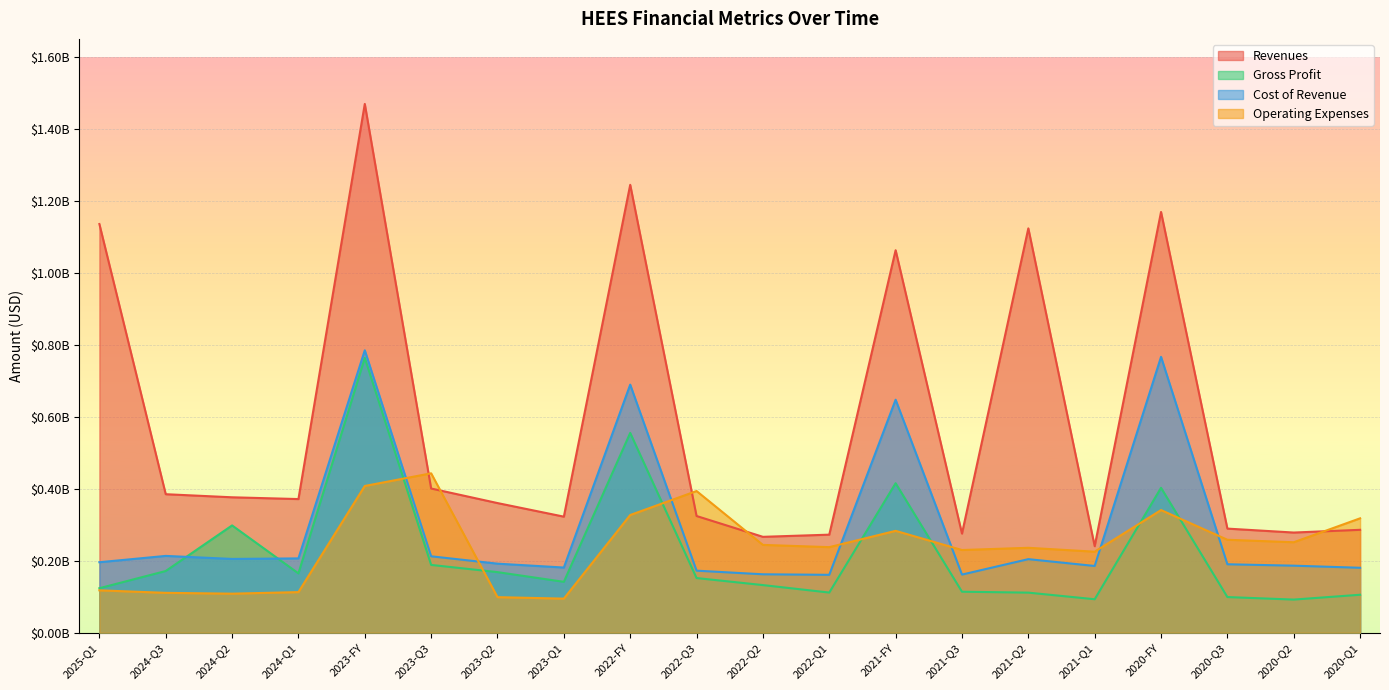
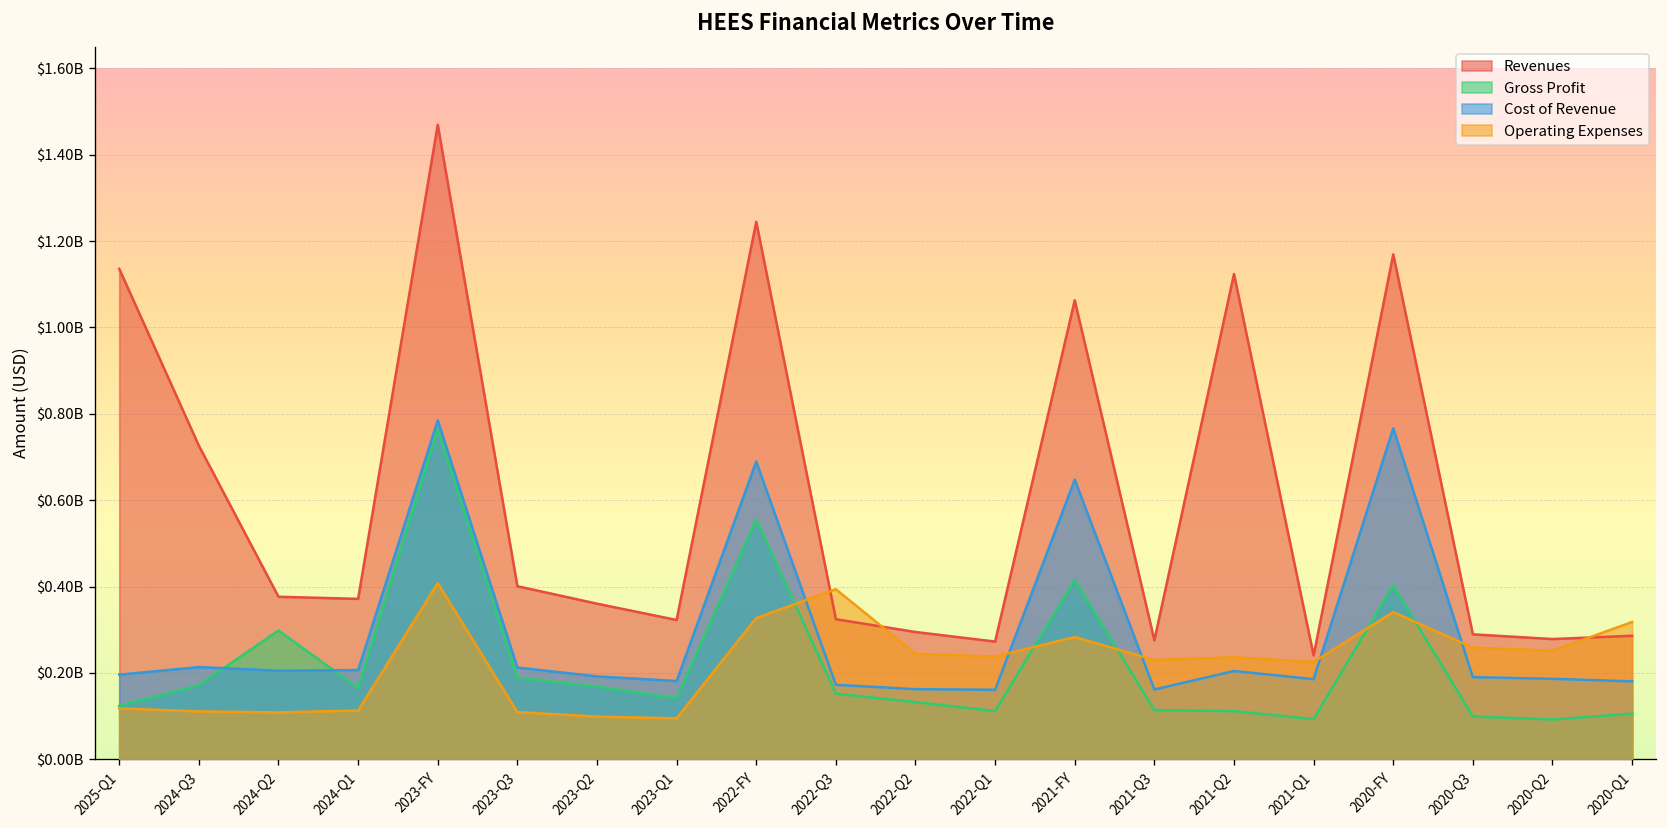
  {
    "Revenues": {
      "2025-Q1": "$1140000000",
-     "2024-Q3": "$380000000",
+     "2024-Q3": "$730000000",
      "2024-Q2": "$380000000",
      "2024-Q1": "$370000000",
      "2023-FY": "$1470000000",
      "2023-Q3": "$400000000",
      "2023-Q2": "$360000000",
      "2023-Q1": "$320000000",
      "2022-FY": "$1240000000",
      "2022-Q3": "$320000000",
-     "2022-Q2": "$270000000",
+     "2022-Q2": "$290000000",
      "2022-Q1": "$270000000",
      "2021-FY": "$1060000000",
      "2021-Q3": "$280000000",
      "2021-Q2": "$1120000000",
      "2021-Q1": "$240000000",
      "2020-FY": "$1170000000",
      "2020-Q3": "$290000000",
      "2020-Q2": "$280000000",
      "2020-Q1": "$290000000"
    },
    "Gross Profit": {
      "2024-Q3": "$170000000",
      "2024-Q2": "$300000000",
      "2024-Q1": "$160000000",
      "2023-FY": "$760000000",
      "2023-Q3": "$190000000",
      "2023-Q2": "$170000000",
      "2023-Q1": "$140000000",
      "2022-FY": "$560000000",
      "2022-Q3": "$150000000",
      "2022-Q2": "$130000000",
      "2022-Q1": "$110000000",
      "2021-FY": "$420000000",
      "2021-Q3": "$110000000",
      "2021-Q2": "$110000000",
      "2021-Q1": "$90000000",
      "2020-FY": "$400000000",
      "2020-Q3": "$100000000",
      "2020-Q2": "$90000000",
      "2020-Q1": "$110000000"
    },
    "Cost of Revenue": {
      "2025-Q1": "$200000000",
      "2024-Q3": "$210000000",
      "2024-Q2": "$210000000",
      "2024-Q1": "$210000000",
      "2023-FY": "$780000000",
      "2023-Q3": "$210000000",
      "2023-Q2": "$190000000",
      "2023-Q1": "$180000000",
      "2022-FY": "$690000000",
      "2022-Q3": "$170000000",
      "2022-Q2": "$160000000",
      "2022-Q1": "$160000000",
      "2021-FY": "$650000000",
      "2021-Q3": "$160000000",
      "2021-Q2": "$200000000",
      "2021-Q1": "$190000000",
      "2020-FY": "$770000000",
      "2020-Q3": "$190000000",
      "2020-Q2": "$190000000",
      "2020-Q1": "$180000000"
    },
    "Operating Expenses": {
      "2024-Q3": "$110000000",
      "2024-Q2": "$110000000",
      "2024-Q1": "$110000000",
      "2023-FY": "$410000000",
-     "2023-Q3": "$440000000",
+     "2023-Q3": "$110000000",
      "2023-Q2": "$100000000",
      "2023-Q1": "$90000000",
      "2022-FY": "$330000000",
      "2022-Q3": "$390000000",
      "2022-Q2": "$240000000",
      "2022-Q1": "$240000000",
      "2021-FY": "$280000000",
      "2021-Q3": "$230000000",
      "2021-Q2": "$240000000",
      "2021-Q1": "$230000000",
      "2020-FY": "$340000000",
      "2020-Q3": "$260000000",
      "2020-Q2": "$250000000",
      "2020-Q1": "$320000000"
    }
  }
